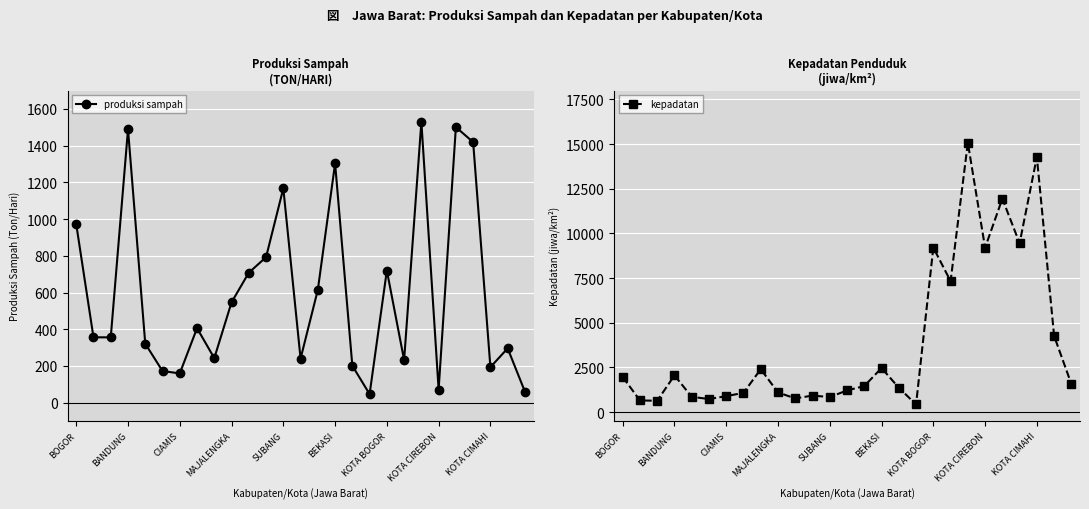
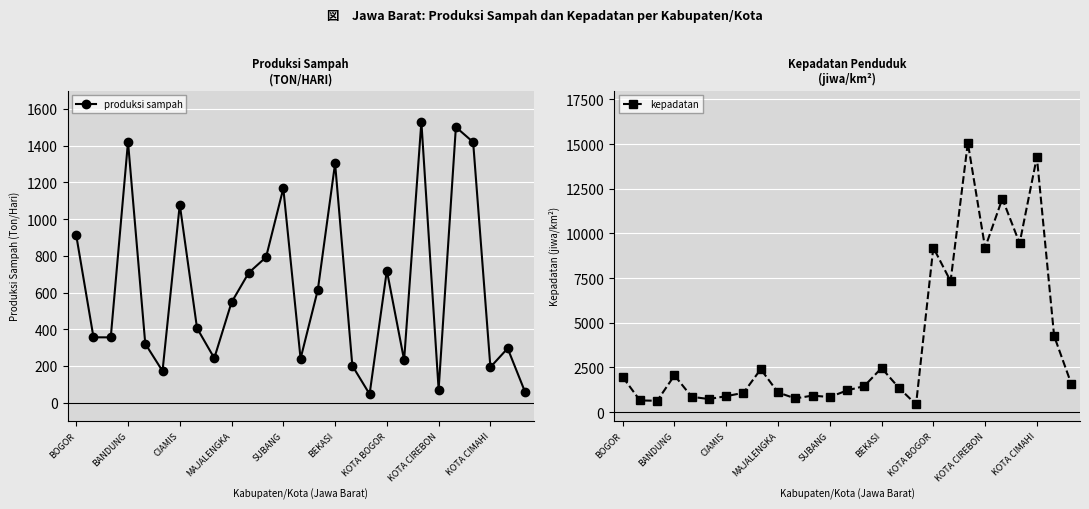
  {
    "Produksi Sampah (TON/HARI)": {
-     "BOGOR": 970,
-     "BANDUNG": 1490,
-     "CIAMIS": 160,
+     "BOGOR": 910,
+     "BANDUNG": 1420,
+     "CIAMIS": 1080,
      "MAJALENGKA": 550,
      "SUBANG": 1170,
      "BEKASI": 1300,
      "KOTA BOGOR": 720,
      "KOTA CIREBON": 70,
      "KOTA CIMAHI": 190
    },
    "Kepadatan Penduduk (jiwa/km²)": {
      "BOGOR": 2000,
      "BANDUNG": 2100,
      "CIAMIS": 900,
      "MAJALENGKA": 1100,
      "SUBANG": 800,
      "BEKASI": 2500,
      "KOTA BOGOR": 9200,
      "KOTA CIREBON": 9200,
      "KOTA CIMAHI": 14300
    }
  }
